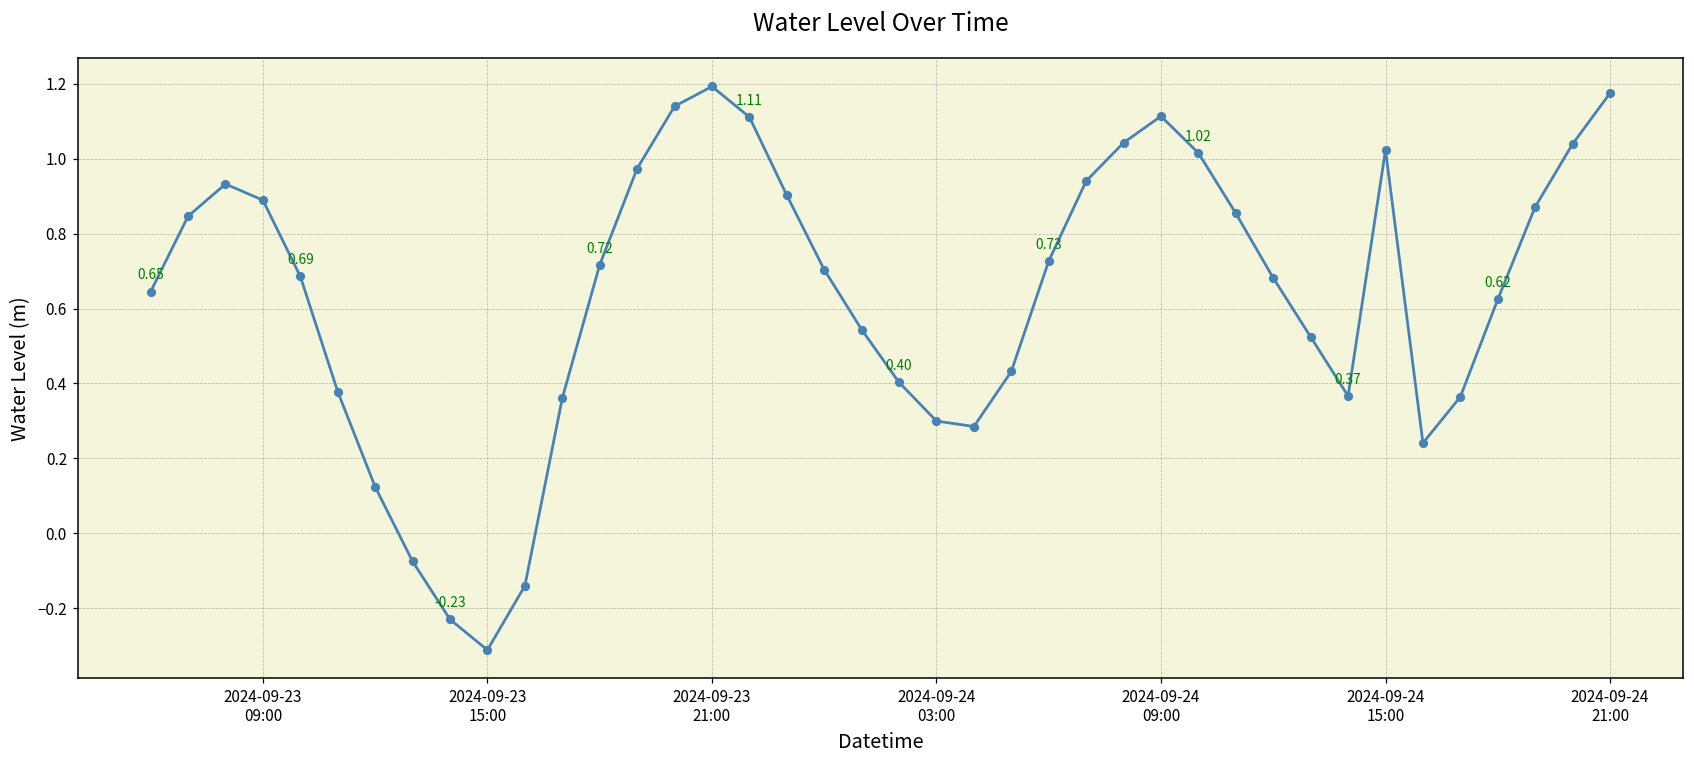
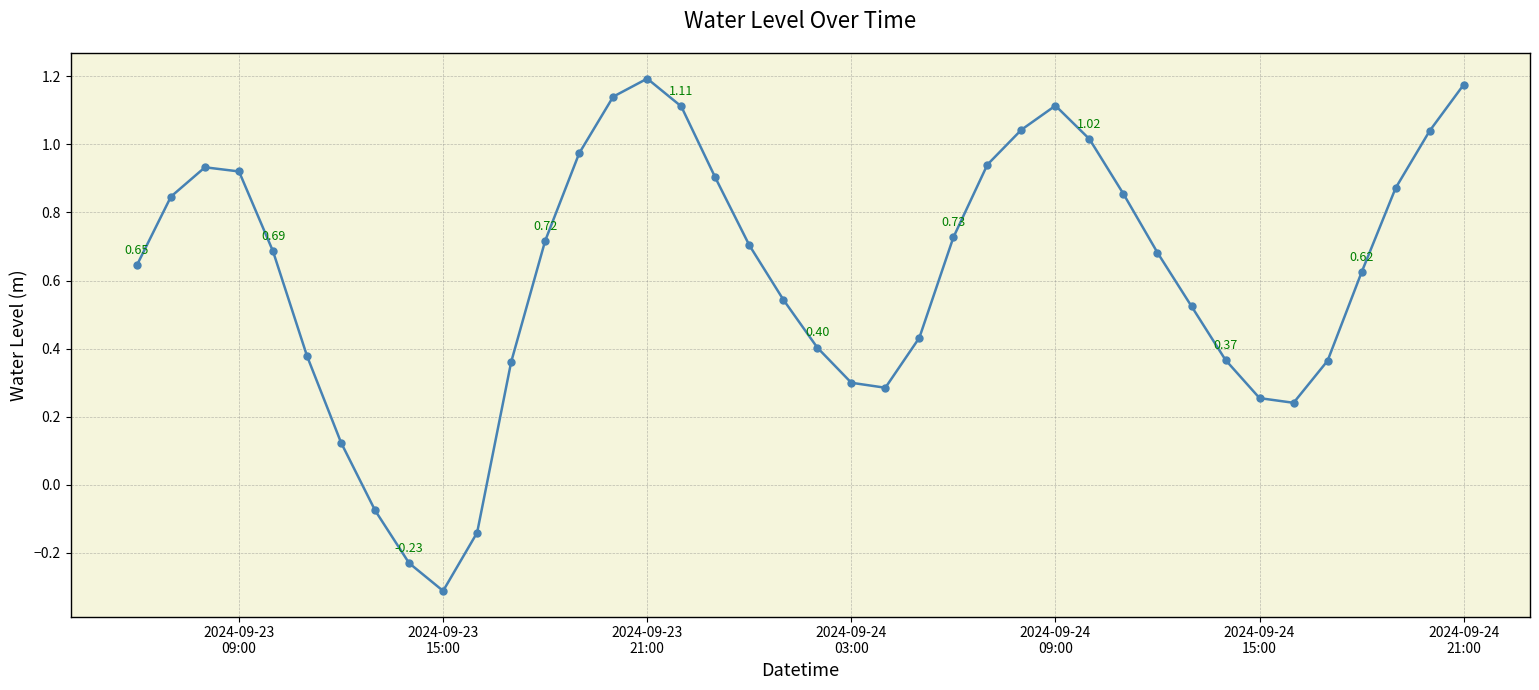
  {
-   "2024-09-23 09:00": 0.89,
+   "2024-09-23 09:00": 0.92,
    "2024-09-23 15:00": -0.31,
    "2024-09-23 21:00": 1.19,
    "2024-09-24 03:00": 0.30,
    "2024-09-24 09:00": 1.11,
-   "2024-09-24 15:00": 1.02,
+   "2024-09-24 15:00": 0.25,
    "2024-09-24 21:00": 1.18
  }
